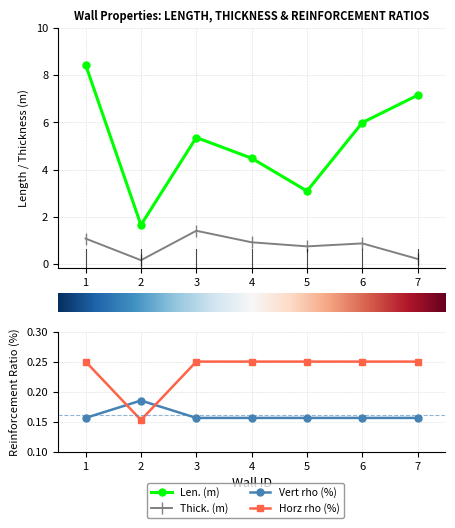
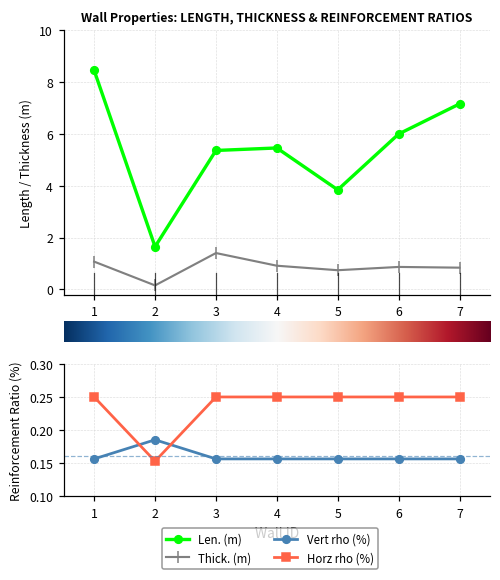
  {
    "Wall Properties: LENGTH, THICKNESS & REINFORCEMENT RATIOS": {
      "Len. (m)": {
        "1": 8.4,
        "2": 1.6,
        "3": 5.4,
-       "4": 4.5,
-       "5": 3.1,
+       "4": 5.5,
+       "5": 3.8,
        "6": 6.0,
        "7": 7.2
      },
      "Thick. (m)": {
        "1": 1.1,
        "2": 0.2,
        "3": 1.4,
        "4": 0.9,
        "5": 0.7,
        "6": 0.9,
-       "7": 0.2
+       "7": 0.8
      }
    }
  }
